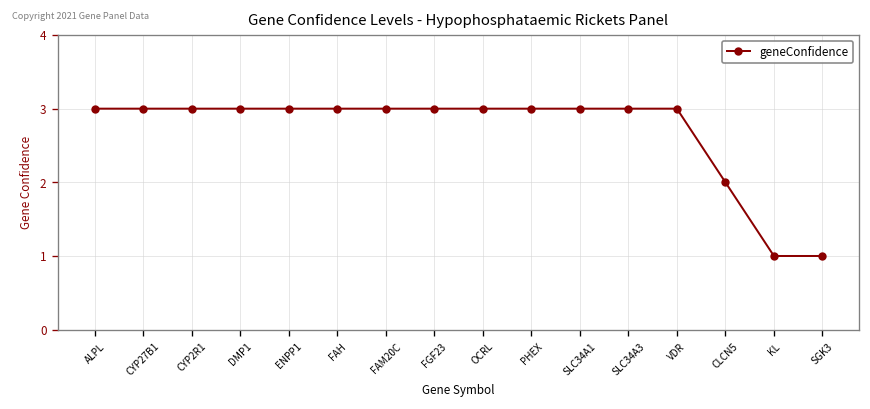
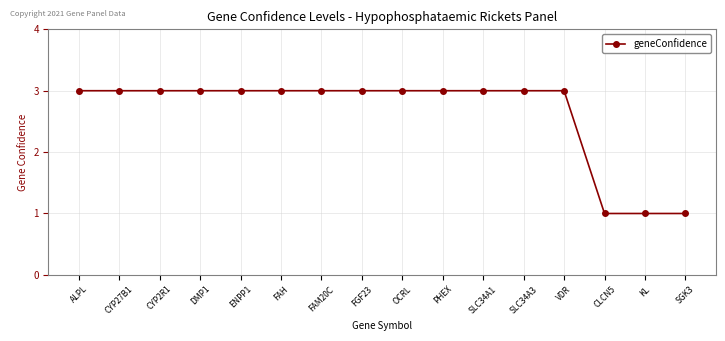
  {
    "ALPL": 3,
    "CYP27B1": 3,
    "CYP2R1": 3,
    "DMP1": 3,
    "ENPP1": 3,
    "FAH": 3,
    "FAM20C": 3,
    "FGF23": 3,
    "OCRL": 3,
    "PHEX": 3,
    "SLC34A1": 3,
    "SLC34A3": 3,
    "VDR": 3,
-   "CLCN5": 2,
+   "CLCN5": 1,
    "KL": 1,
    "SGK3": 1
  }
